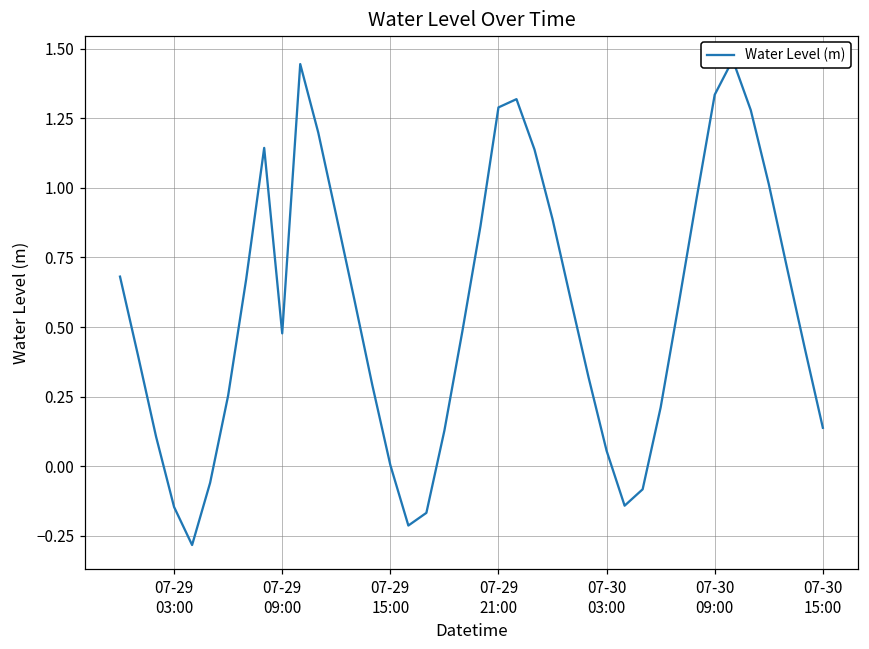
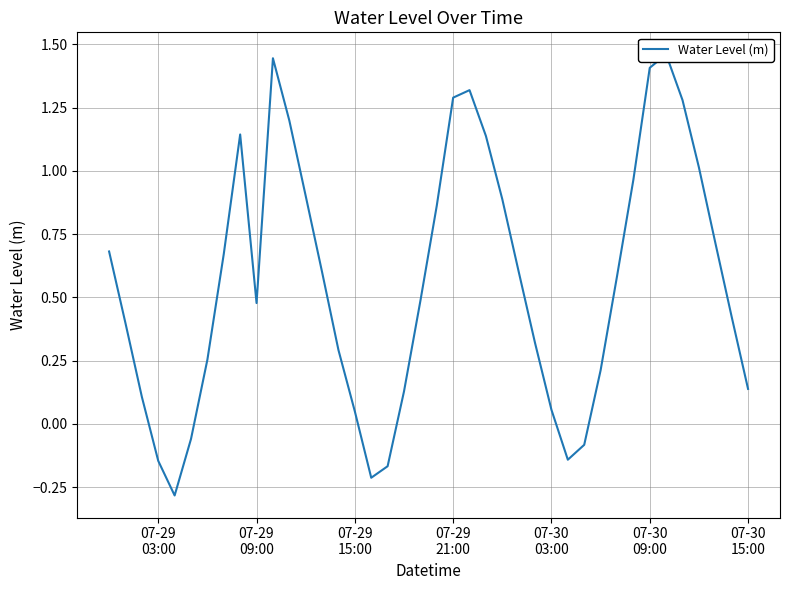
  {
    "07-29 03:00": -0.15,
    "07-29 09:00": 0.48,
-   "07-29 15:00": 0.00,
+   "07-29 15:00": 0.05,
    "07-29 21:00": 1.29,
    "07-30 03:00": 0.06,
-   "07-30 09:00": 1.33,
+   "07-30 09:00": 1.41,
    "07-30 15:00": 0.14
  }
